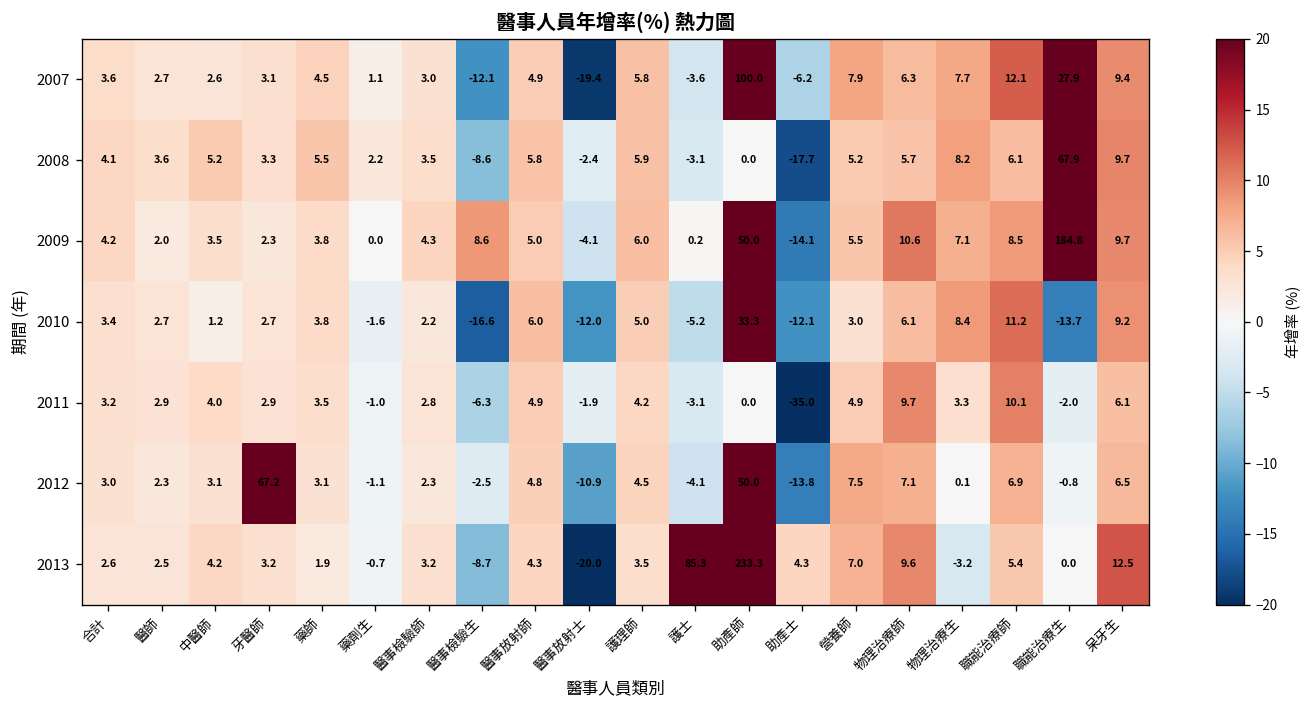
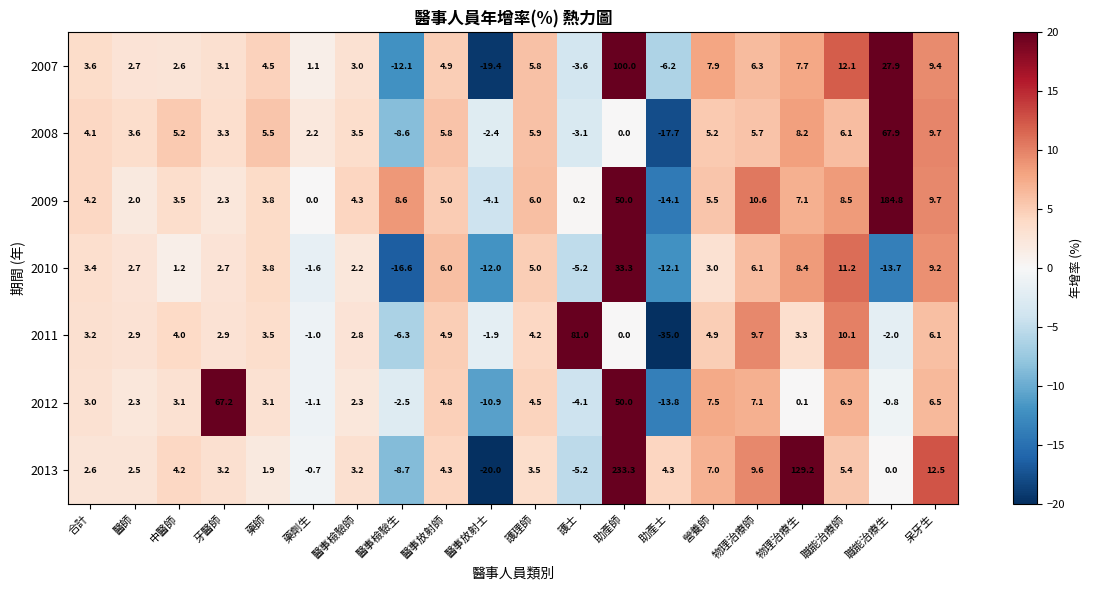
  {
    "2007": {
      "合計": 3.6,
      "醫師": 2.7,
      "中醫師": 2.6,
      "牙醫師": 3.1,
      "藥師": 4.5,
      "藥劑生": 1.1,
      "醫事檢驗師": 3.0,
      "醫事檢驗生": -12.1,
      "醫事放射師": 4.9,
      "醫事放射士": -19.4,
      "護理師": 5.8,
      "護士": -3.6,
      "助產師": 100.0,
      "助產士": -6.2,
      "營養師": 7.9,
      "物理治療師": 6.3,
      "物理治療生": 7.7,
      "職能治療師": 12.1,
      "職能治療生": 27.9,
      "呆牙生": 9.4
    },
    "2008": {
      "合計": 4.1,
      "醫師": 3.6,
      "中醫師": 5.2,
      "牙醫師": 3.3,
      "藥師": 5.5,
      "藥劑生": 2.2,
      "醫事檢驗師": 3.5,
      "醫事檢驗生": -8.6,
      "醫事放射師": 5.8,
      "醫事放射士": -2.4,
      "護理師": 5.9,
      "護士": -3.1,
      "助產師": 0.0,
      "助產士": -17.7,
      "營養師": 5.2,
      "物理治療師": 5.7,
      "物理治療生": 8.2,
      "職能治療師": 6.1,
      "職能治療生": 67.9,
      "呆牙生": 9.7
    },
    "2009": {
      "合計": 4.2,
      "醫師": 2.0,
      "中醫師": 3.5,
      "牙醫師": 2.3,
      "藥師": 3.8,
      "藥劑生": 0.0,
      "醫事檢驗師": 4.3,
      "醫事檢驗生": 8.6,
      "醫事放射師": 5.0,
      "醫事放射士": -4.1,
      "護理師": 6.0,
      "護士": 0.2,
      "助產師": 50.0,
      "助產士": -14.1,
      "營養師": 5.5,
      "物理治療師": 10.6,
      "物理治療生": 7.1,
      "職能治療師": 8.5,
      "職能治療生": 184.8,
      "呆牙生": 9.7
    },
    "2010": {
      "合計": 3.4,
      "醫師": 2.7,
      "中醫師": 1.2,
      "牙醫師": 2.7,
      "藥師": 3.8,
      "藥劑生": -1.6,
      "醫事檢驗師": 2.2,
      "醫事檢驗生": -16.6,
      "醫事放射師": 6.0,
      "醫事放射士": -12.0,
      "護理師": 5.0,
      "護士": -5.2,
      "助產師": 33.3,
      "助產士": -12.1,
      "營養師": 3.0,
      "物理治療師": 6.1,
      "物理治療生": 8.4,
      "職能治療師": 11.2,
      "職能治療生": -13.7,
      "呆牙生": 9.2
    },
    "2011": {
      "合計": 3.2,
      "醫師": 2.9,
      "中醫師": 4.0,
      "牙醫師": 2.9,
      "藥師": 3.5,
      "藥劑生": -1.0,
      "醫事檢驗師": 2.8,
      "醫事檢驗生": -6.3,
      "醫事放射師": 4.9,
      "醫事放射士": -1.9,
      "護理師": 4.2,
-     "護士": -3.1,
+     "護士": 81.0,
      "助產師": 0.0,
      "助產士": -35.0,
      "營養師": 4.9,
      "物理治療師": 9.7,
      "物理治療生": 3.3,
      "職能治療師": 10.1,
      "職能治療生": -2.0,
      "呆牙生": 6.1
    },
    "2012": {
      "合計": 3.0,
      "醫師": 2.3,
      "中醫師": 3.1,
      "牙醫師": 67.2,
      "藥師": 3.1,
      "藥劑生": -1.1,
      "醫事檢驗師": 2.3,
      "醫事檢驗生": -2.5,
      "醫事放射師": 4.8,
      "醫事放射士": -10.9,
      "護理師": 4.5,
      "護士": -4.1,
      "助產師": 50.0,
      "助產士": -13.8,
      "營養師": 7.5,
      "物理治療師": 7.1,
      "物理治療生": 0.1,
      "職能治療師": 6.9,
      "職能治療生": -0.8,
      "呆牙生": 6.5
    },
    "2013": {
      "合計": 2.6,
      "醫師": 2.5,
      "中醫師": 4.2,
      "牙醫師": 3.2,
      "藥師": 1.9,
      "藥劑生": -0.7,
      "醫事檢驗師": 3.2,
      "醫事檢驗生": -8.7,
      "醫事放射師": 4.3,
      "醫事放射士": -20.0,
      "護理師": 3.5,
-     "護士": 85.3,
+     "護士": -5.2,
      "助產師": 233.3,
      "助產士": 4.3,
      "營養師": 7.0,
      "物理治療師": 9.6,
-     "物理治療生": -3.2,
+     "物理治療生": 129.2,
      "職能治療師": 5.4,
      "職能治療生": 0.0,
      "呆牙生": 12.5
    }
  }
